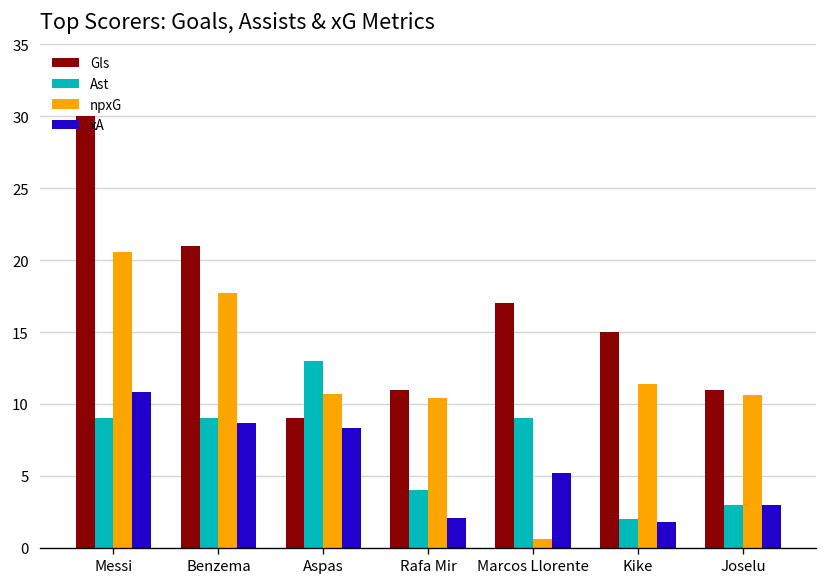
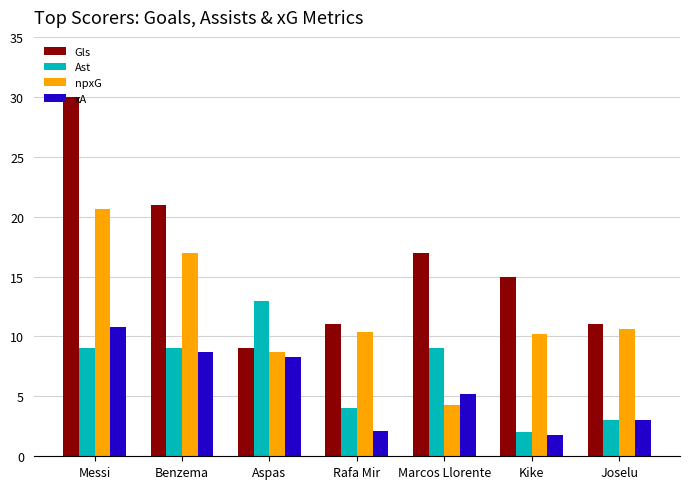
  {
    "Gls": {
      "Messi": 30.0,
      "Benzema": 21.0,
      "Aspas": 9.0,
      "Rafa Mir": 11.0,
      "Marcos Llorente": 17.0,
      "Kike": 15.0,
      "Joselu": 11.0
    },
    "Ast": {
      "Messi": 9.0,
      "Benzema": 9.0,
      "Aspas": 13.0,
      "Rafa Mir": 4.0,
      "Marcos Llorente": 9.0,
      "Kike": 2.0,
      "Joselu": 3.0
    },
    "npxG": {
      "Messi": 20.6,
-     "Benzema": 17.7,
-     "Aspas": 10.7,
+     "Benzema": 17.0,
+     "Aspas": 8.7,
      "Rafa Mir": 10.4,
-     "Marcos Llorente": 0.6,
-     "Kike": 11.4,
+     "Marcos Llorente": 4.3,
+     "Kike": 10.2,
      "Joselu": 10.6
    },
    "xA": {
      "Messi": 10.8,
      "Benzema": 8.7,
      "Aspas": 8.3,
      "Rafa Mir": 2.1,
      "Marcos Llorente": 5.2,
      "Kike": 1.8,
      "Joselu": 3.0
    }
  }
